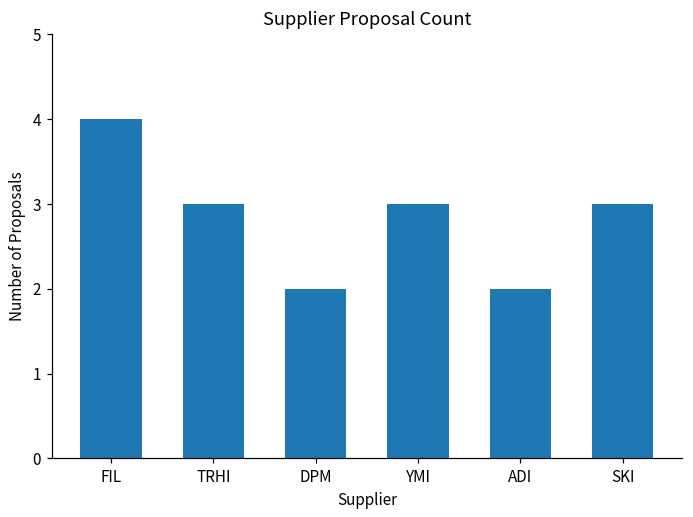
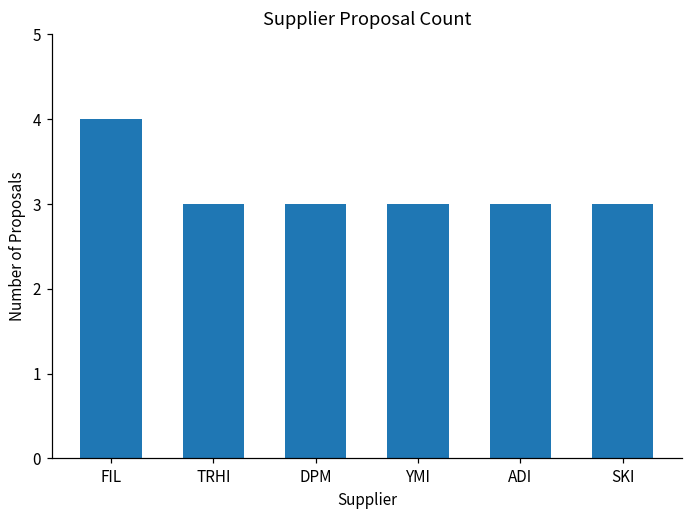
  {
    "FIL": 4,
    "TRHI": 3,
-   "DPM": 2,
+   "DPM": 3,
    "YMI": 3,
-   "ADI": 2,
+   "ADI": 3,
    "SKI": 3
  }
